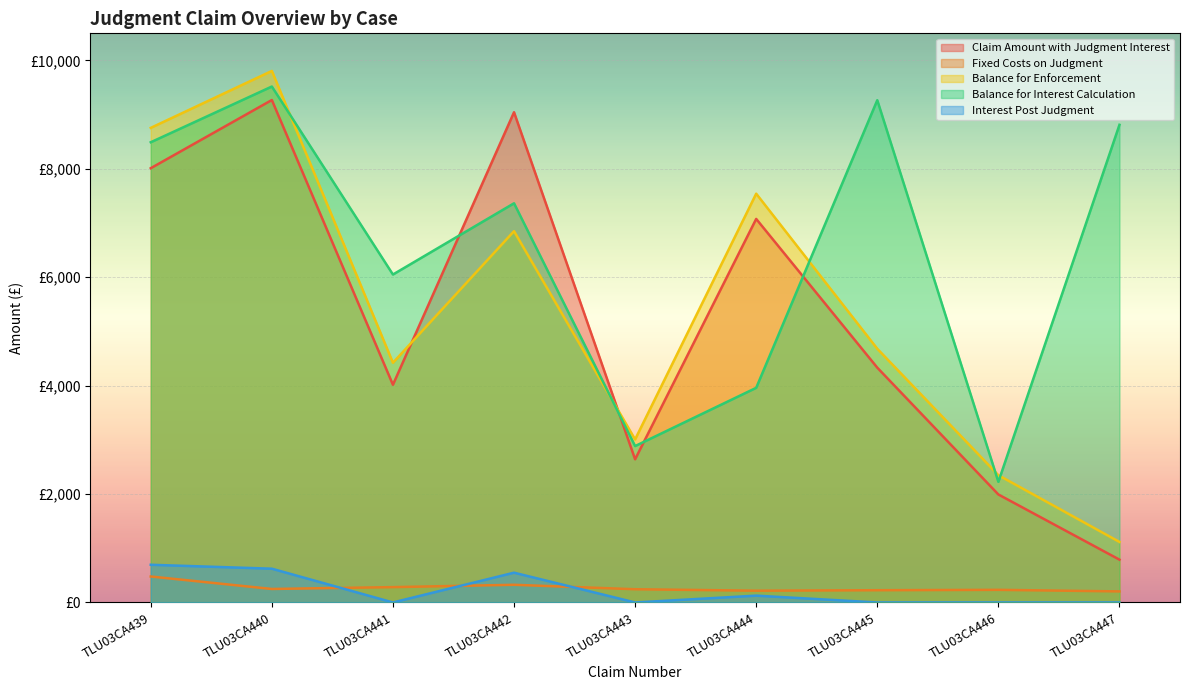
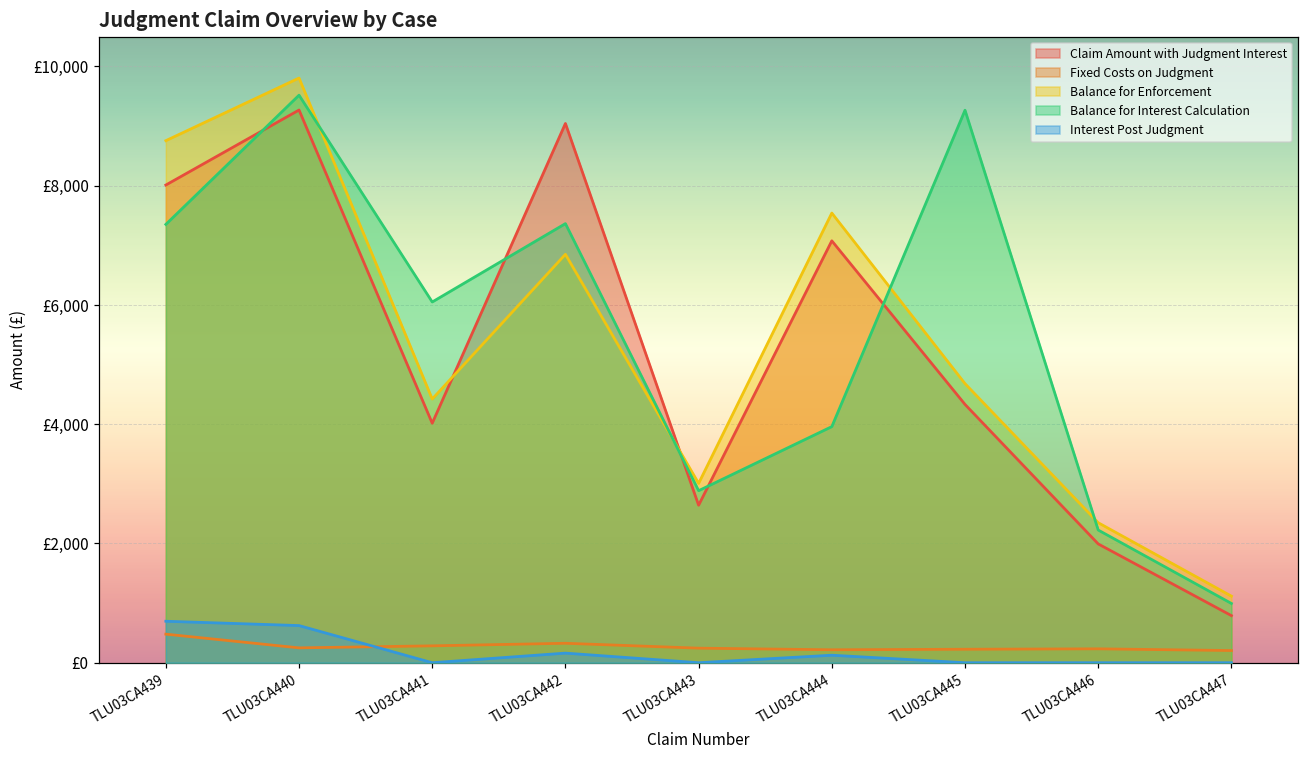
  {
    "Balance for Interest Calculation": {
-     "TLU03CA439": "£8,500",
+     "TLU03CA439": "£7,400",
      "TLU03CA440": "£9,500",
      "TLU03CA441": "£6,100",
      "TLU03CA442": "£7,400",
      "TLU03CA443": "£2,900",
      "TLU03CA444": "£4,000",
      "TLU03CA445": "£9,300",
      "TLU03CA446": "£2,200",
-     "TLU03CA447": "£8,800"
+     "TLU03CA447": "£1,000"
    },
    "Interest Post Judgment": {
      "TLU03CA439": "£700",
      "TLU03CA440": "£600",
      "TLU03CA441": "£0",
-     "TLU03CA442": "£500",
+     "TLU03CA442": "£200",
      "TLU03CA443": "£0",
      "TLU03CA444": "£100",
      "TLU03CA445": "£0",
      "TLU03CA446": "£0",
      "TLU03CA447": "£0"
    }
  }
